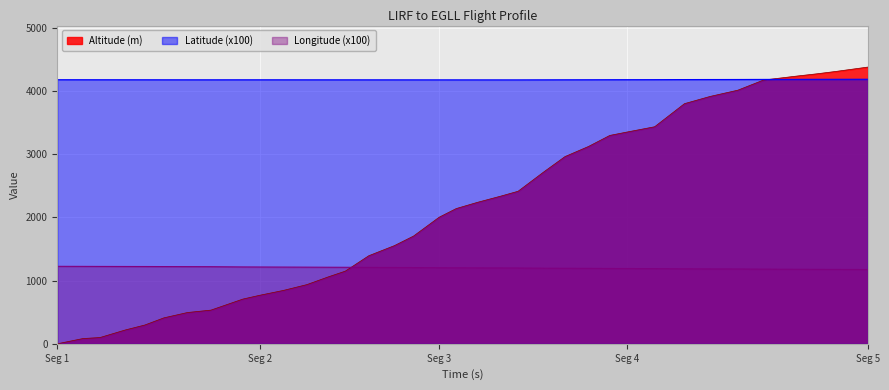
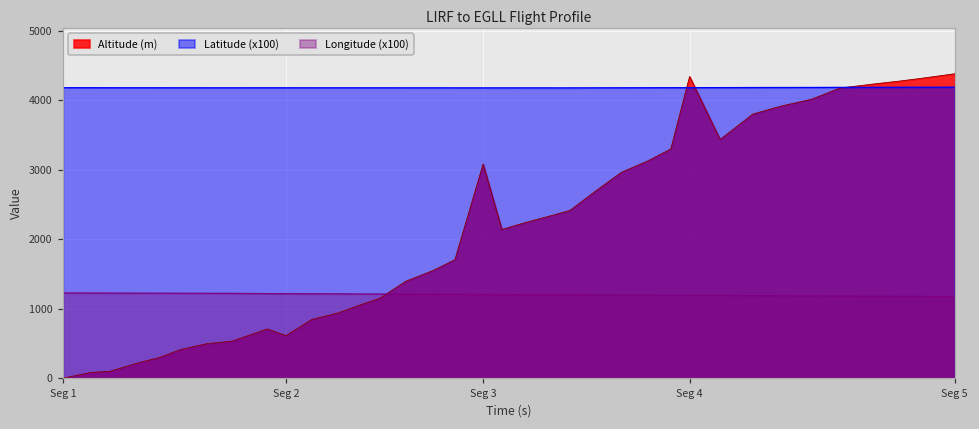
  {
    "Altitude (m)": {
      "Seg 1": 0,
-     "Seg 2": 800,
-     "Seg 3": 2000,
-     "Seg 4": 3400,
+     "Seg 2": 600,
+     "Seg 3": 3100,
+     "Seg 4": 4300,
      "Seg 5": 4400
    },
    "Latitude (x100)": {
      "Seg 1": 4200,
      "Seg 2": 4200,
      "Seg 3": 4200,
      "Seg 4": 4200,
      "Seg 5": 4200
    },
    "Longitude (x100)": {
      "Seg 1": 1200,
      "Seg 2": 1200,
      "Seg 3": 1200,
      "Seg 4": 1200,
      "Seg 5": 1200
    }
  }
